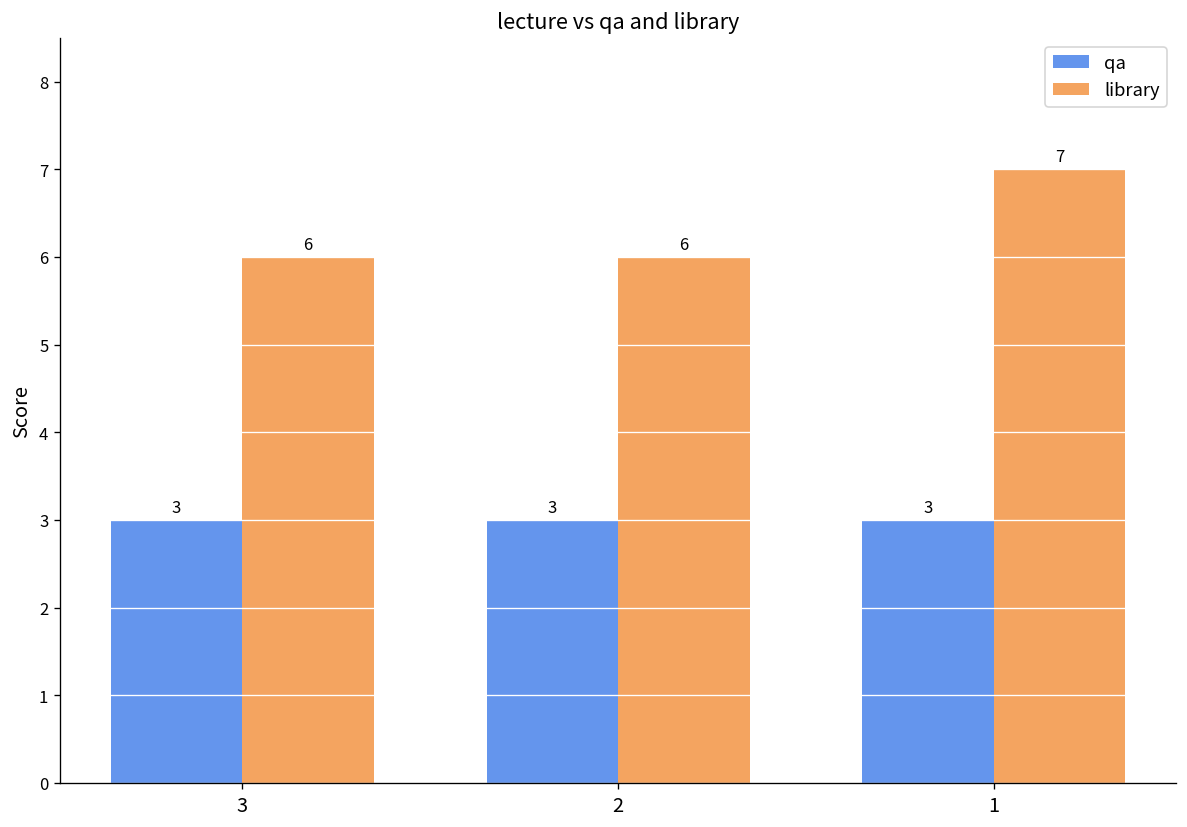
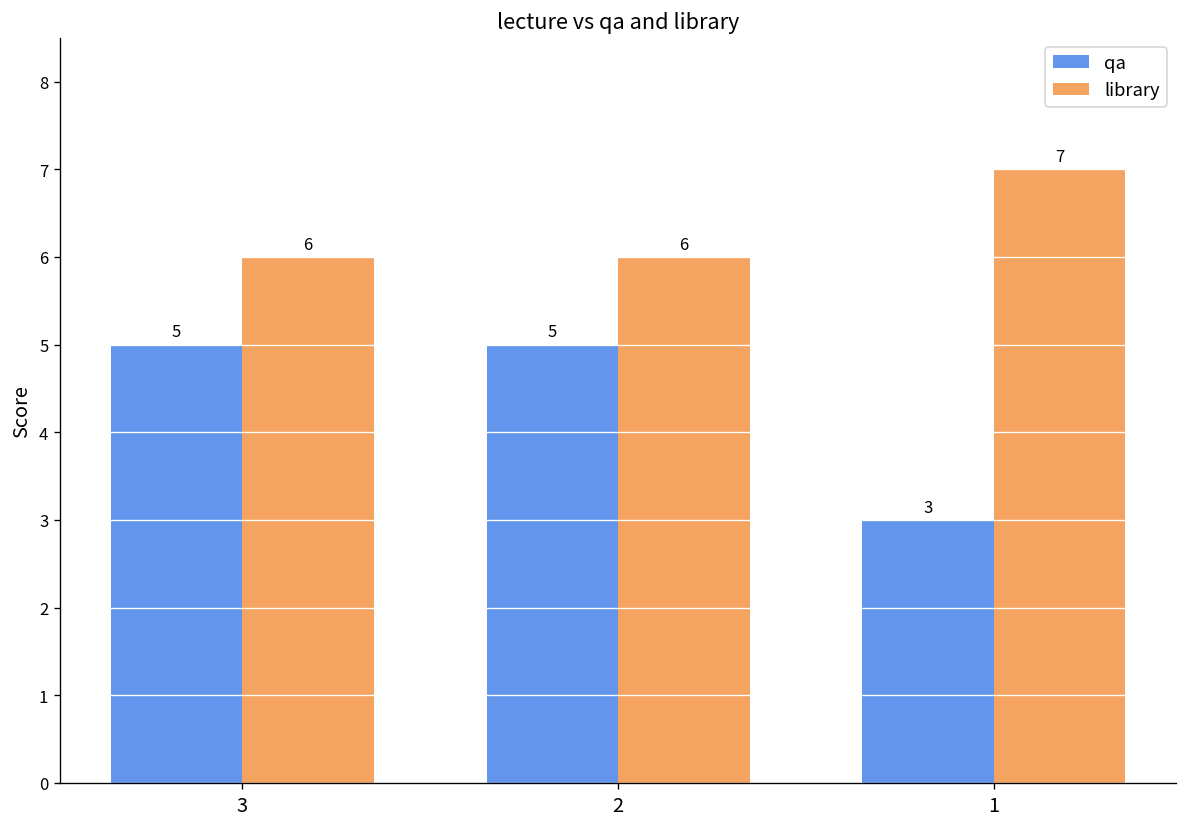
  {
    "qa": {
-     "3": 3,
-     "2": 3,
+     "3": 5,
+     "2": 5,
      "1": 3
    },
    "library": {
      "3": 6,
      "2": 6,
      "1": 7
    }
  }
